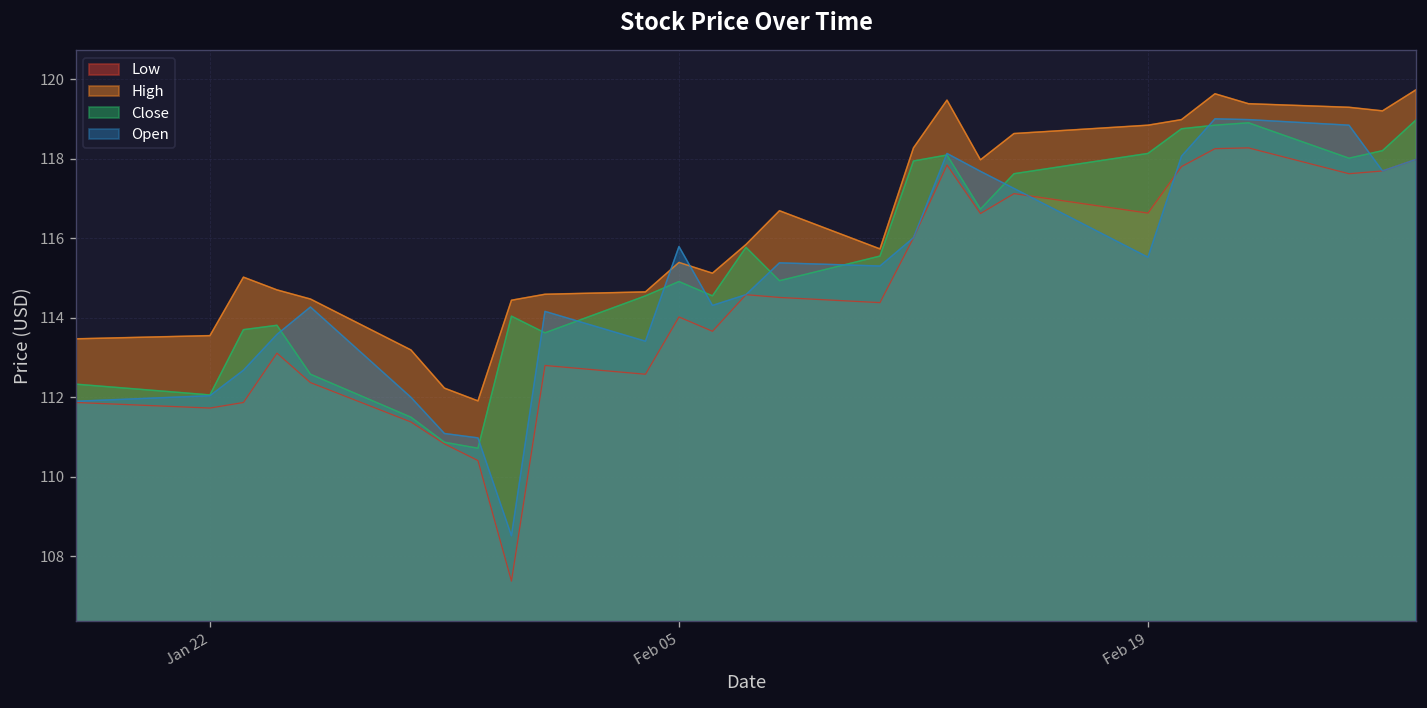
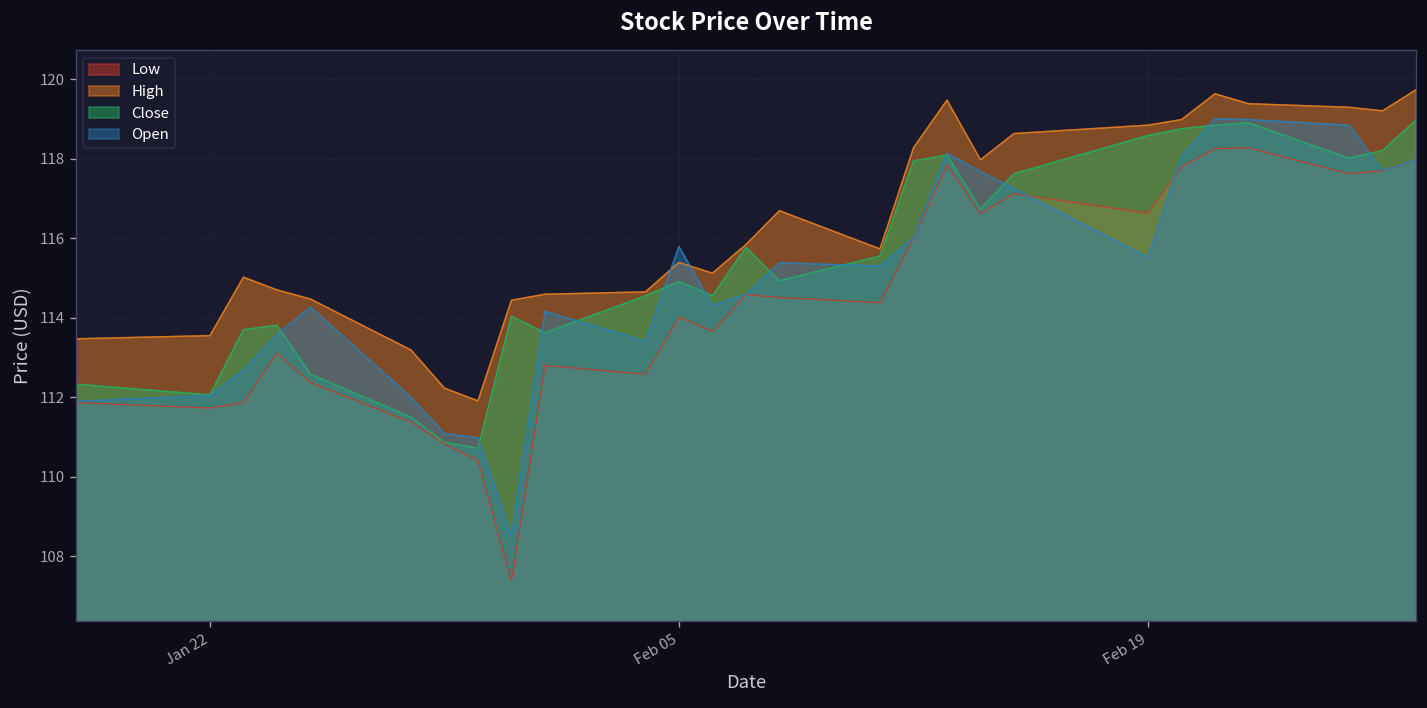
  {
    "Close": {
      "Feb 05": 114.9,
-     "Feb 19": 118.1
+     "Feb 19": 118.6
    },
    "Open": {
      "Feb 05": 115.8,
      "Feb 19": 115.5
    }
  }
